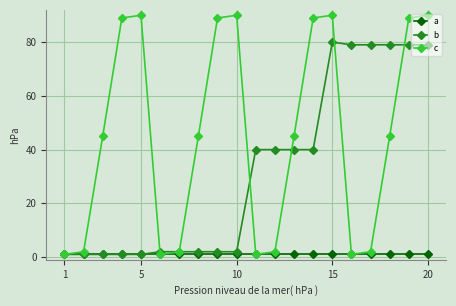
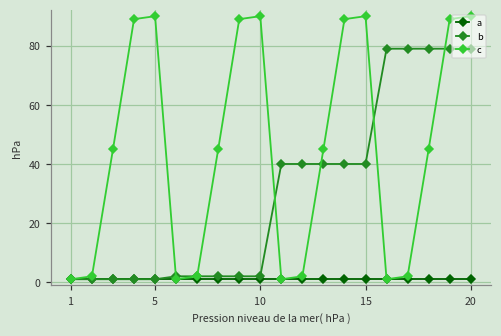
  {
    "a": {
      "10": 1,
      "15": 1,
      "20": 1
    },
    "b": {
      "10": 2,
-     "15": 80
+     "15": 40
    },
    "c": {
      "5": 90,
      "10": 90,
      "15": 90
    }
  }
